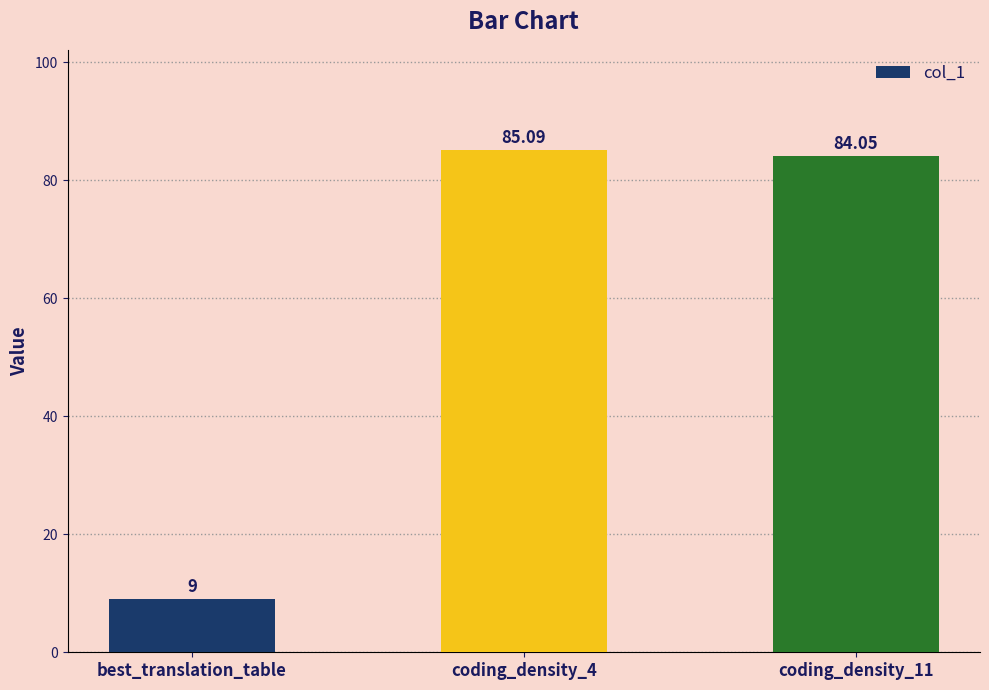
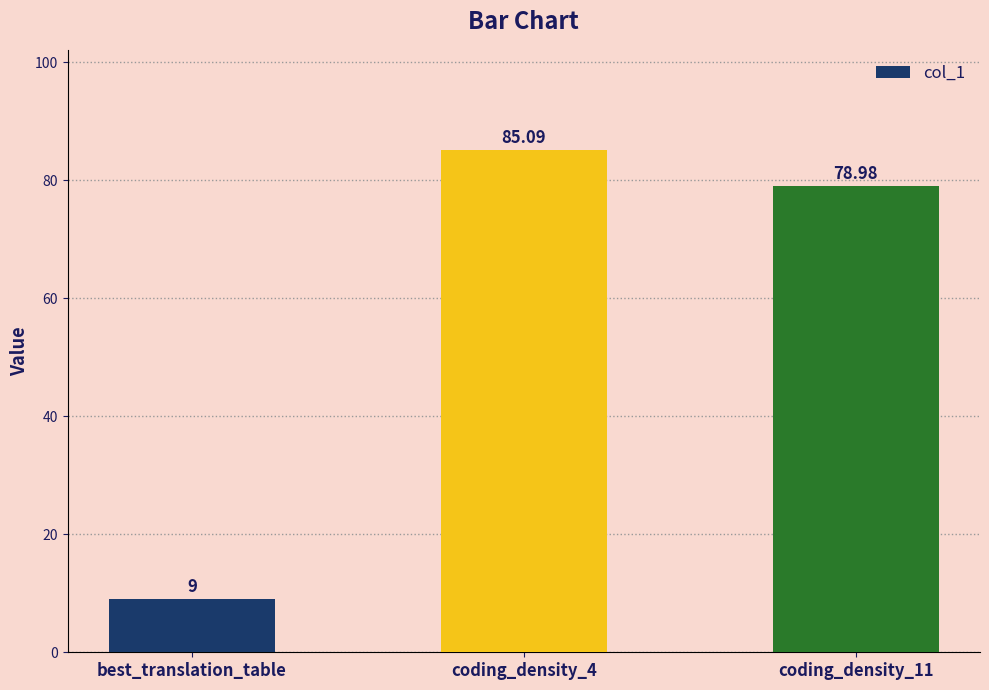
  {
    "best_translation_table": 9,
    "coding_density_4": 85.09,
-   "coding_density_11": 84.05
+   "coding_density_11": 78.98
  }
